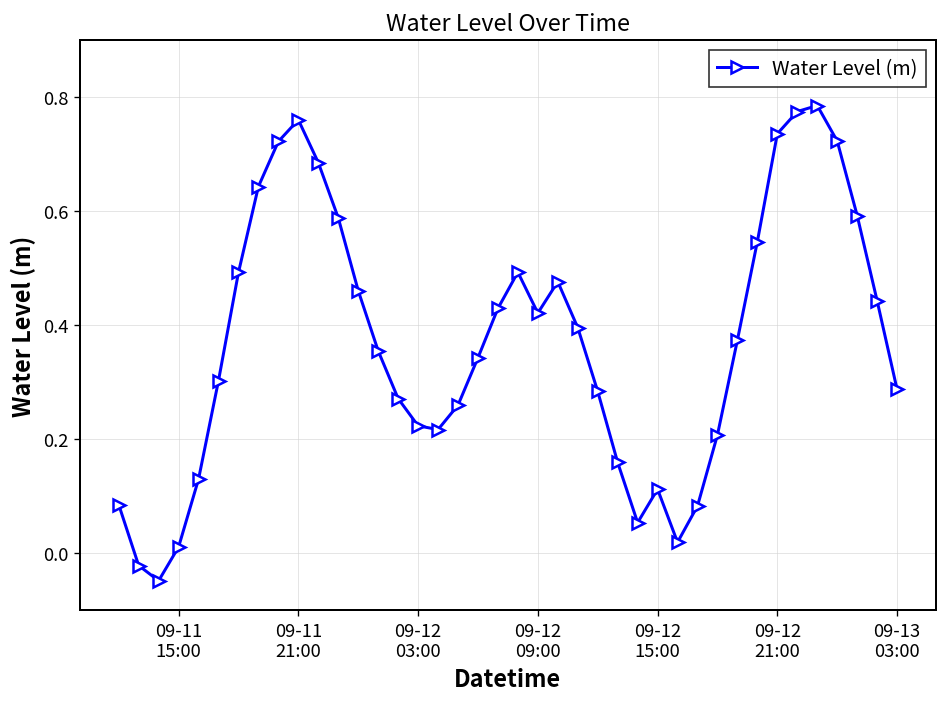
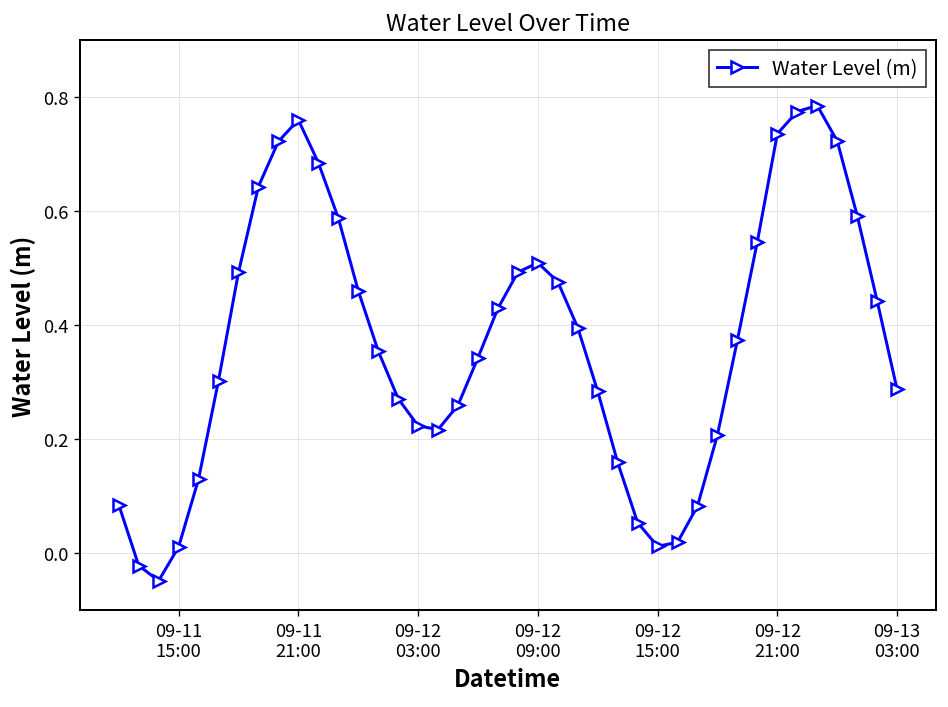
  {
    "09-11 15:00": 0.01,
    "09-11 21:00": 0.76,
    "09-12 03:00": 0.22,
-   "09-12 09:00": 0.42,
-   "09-12 15:00": 0.11,
+   "09-12 09:00": 0.51,
+   "09-12 15:00": 0.01,
    "09-12 21:00": 0.74,
    "09-13 03:00": 0.29
  }
